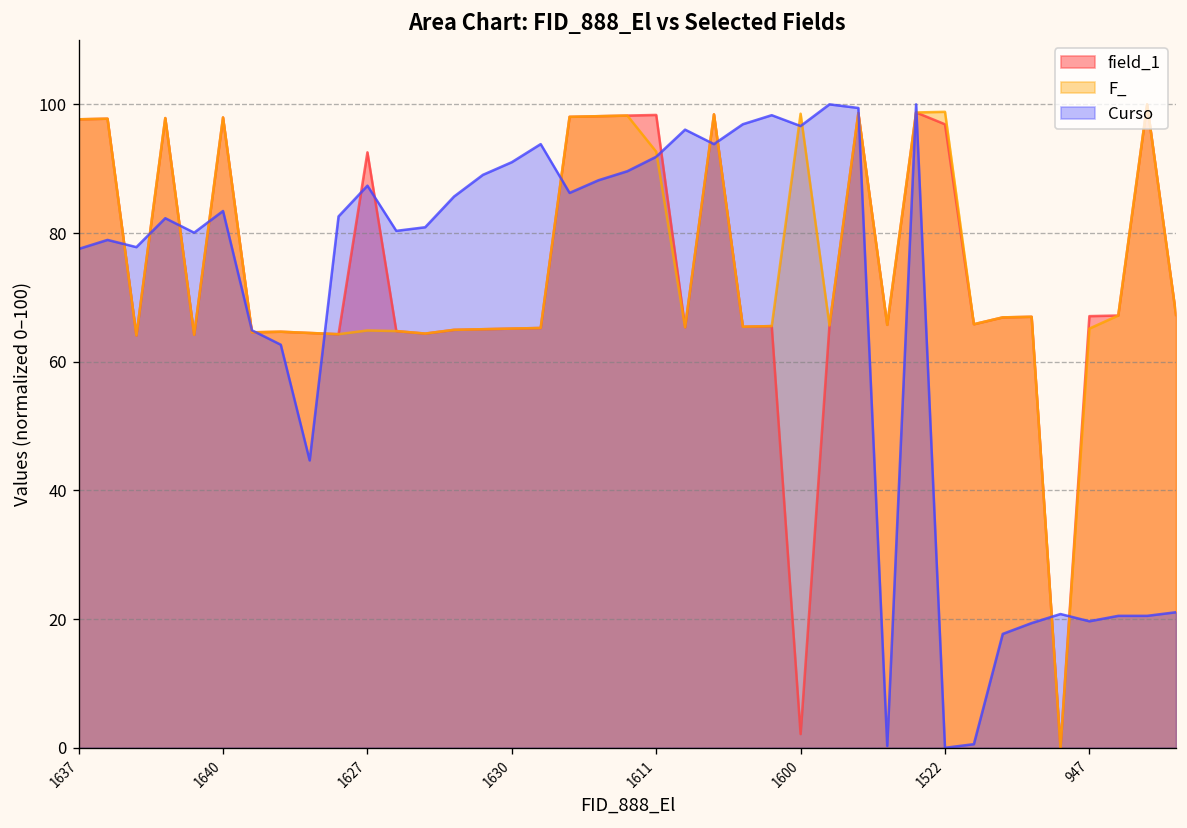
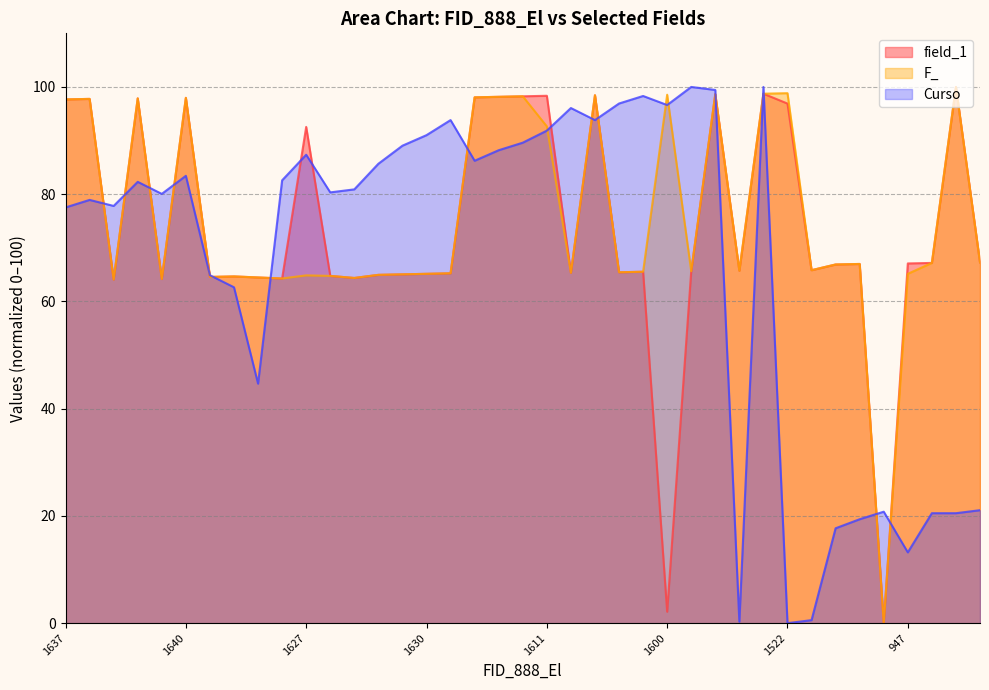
  {
    "field_1": {
      "1627": 93,
      "1611": 98,
      "1600": 2,
      "1522": 97,
      "947": 67
    },
    "F_": {
      "1627": 65,
      "1611": 93,
      "1600": 99,
      "1522": 99,
      "947": 65
    },
    "Curso": {
      "1637": 78,
      "1640": 83,
      "1627": 87,
      "1630": 91,
      "1611": 92,
      "1600": 97,
      "1522": 0,
-     "947": 20
+     "947": 13
    }
  }
